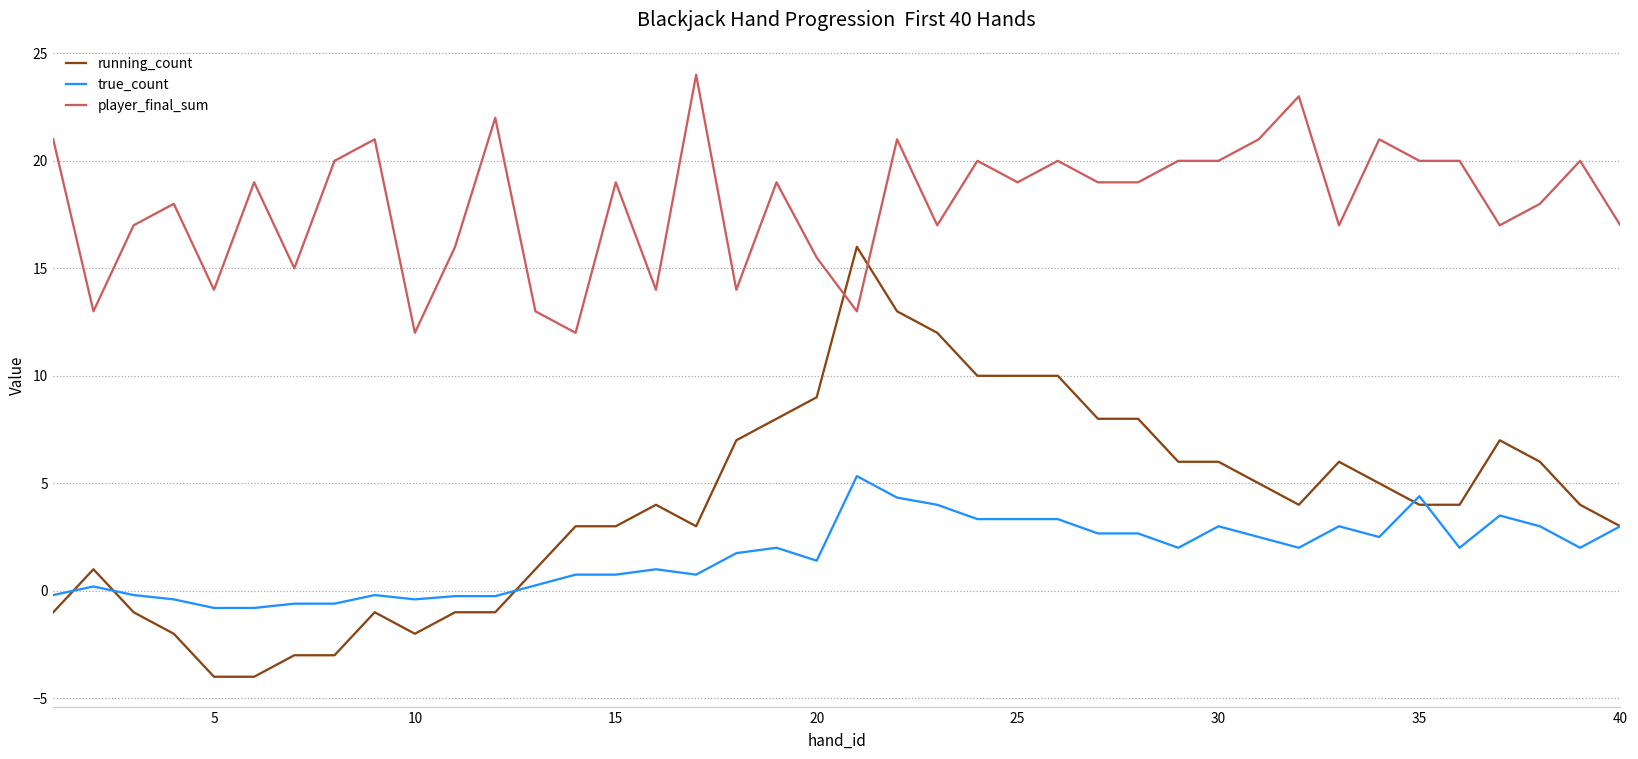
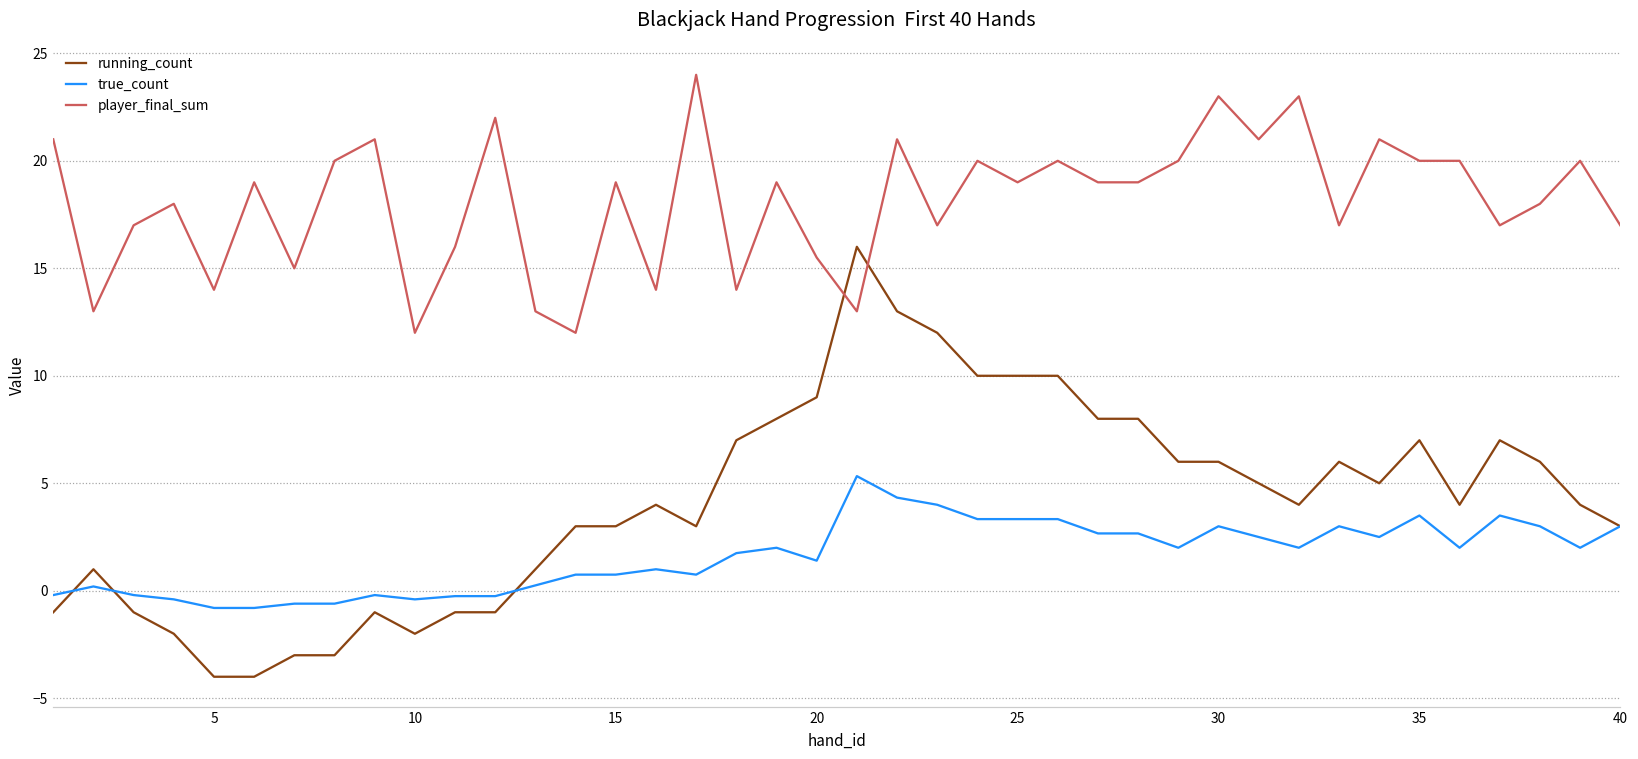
  {
    "running_count": {
      "5": -4,
      "10": -2,
      "15": 3,
      "20": 9,
      "25": 10,
      "30": 6,
-     "35": 4
+     "35": 7
    },
    "true_count": {
      "5": -0.8,
      "10": -0.4,
      "15": 0.8,
      "20": 1.4,
      "25": 3.3,
      "30": 3.0,
-     "35": 4.4
+     "35": 3.5
    },
    "player_final_sum": {
      "5": 14,
      "10": 12,
      "15": 19,
      "20": 15.5,
      "25": 19,
-     "30": 20,
+     "30": 23,
      "35": 20,
      "40": 17
    }
  }
